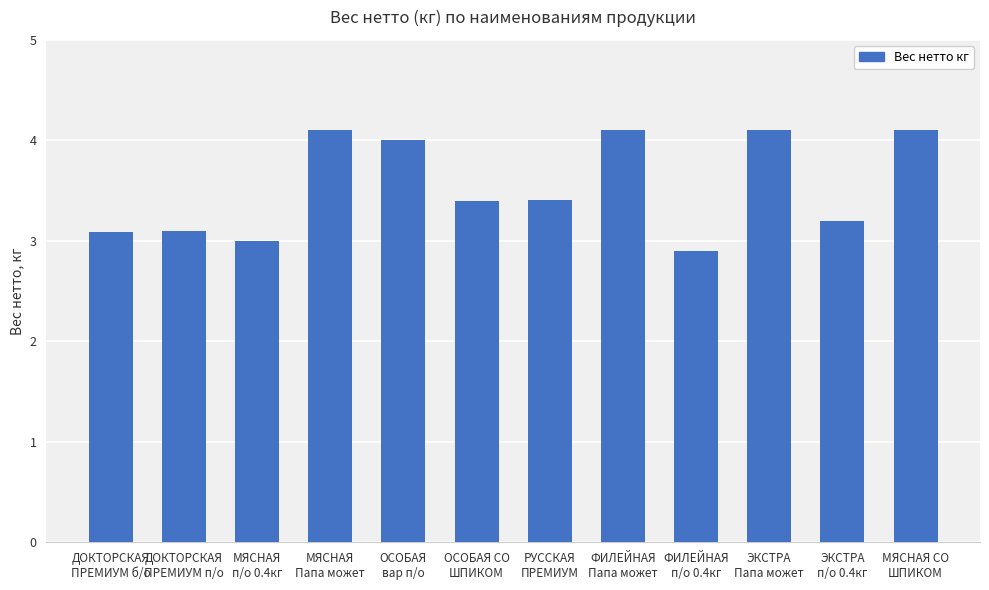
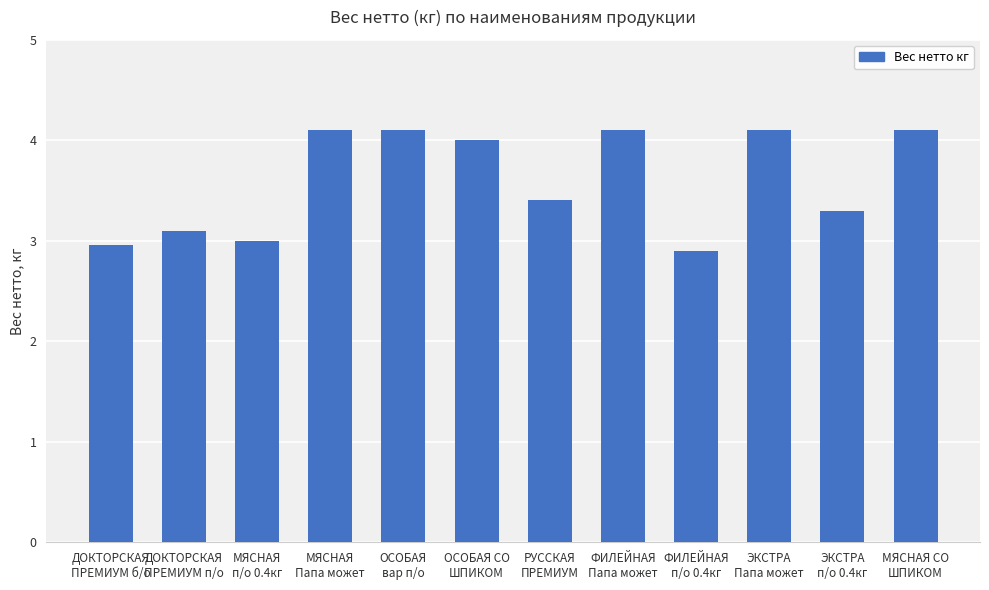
  {
-   "ДОКТОРСКАЯ ПРЕМИУМ б/о": 3.09,
+   "ДОКТОРСКАЯ ПРЕМИУМ б/о": 2.96,
    "ДОКТОРСКАЯ ПРЕМИУМ п/о": 3.10,
    "МЯСНАЯ п/о 0.4кг": 3.00,
    "МЯСНАЯ Папа может": 4.10,
-   "ОСОБАЯ вар п/о": 4.0,
-   "ОСОБАЯ СО ШПИКОМ": 3.4,
+   "ОСОБАЯ вар п/о": 4.1,
+   "ОСОБАЯ СО ШПИКОМ": 4.0,
    "РУССКАЯ ПРЕМИУМ": 3.41,
    "ФИЛЕЙНАЯ Папа может": 4.10,
    "ФИЛЕЙНАЯ п/о 0.4кг": 2.90,
    "ЭКСТРА Папа может": 4.10,
-   "ЭКСТРА п/о 0.4кг": 3.2,
+   "ЭКСТРА п/о 0.4кг": 3.3,
    "МЯСНАЯ СО ШПИКОМ": 4.10
  }
